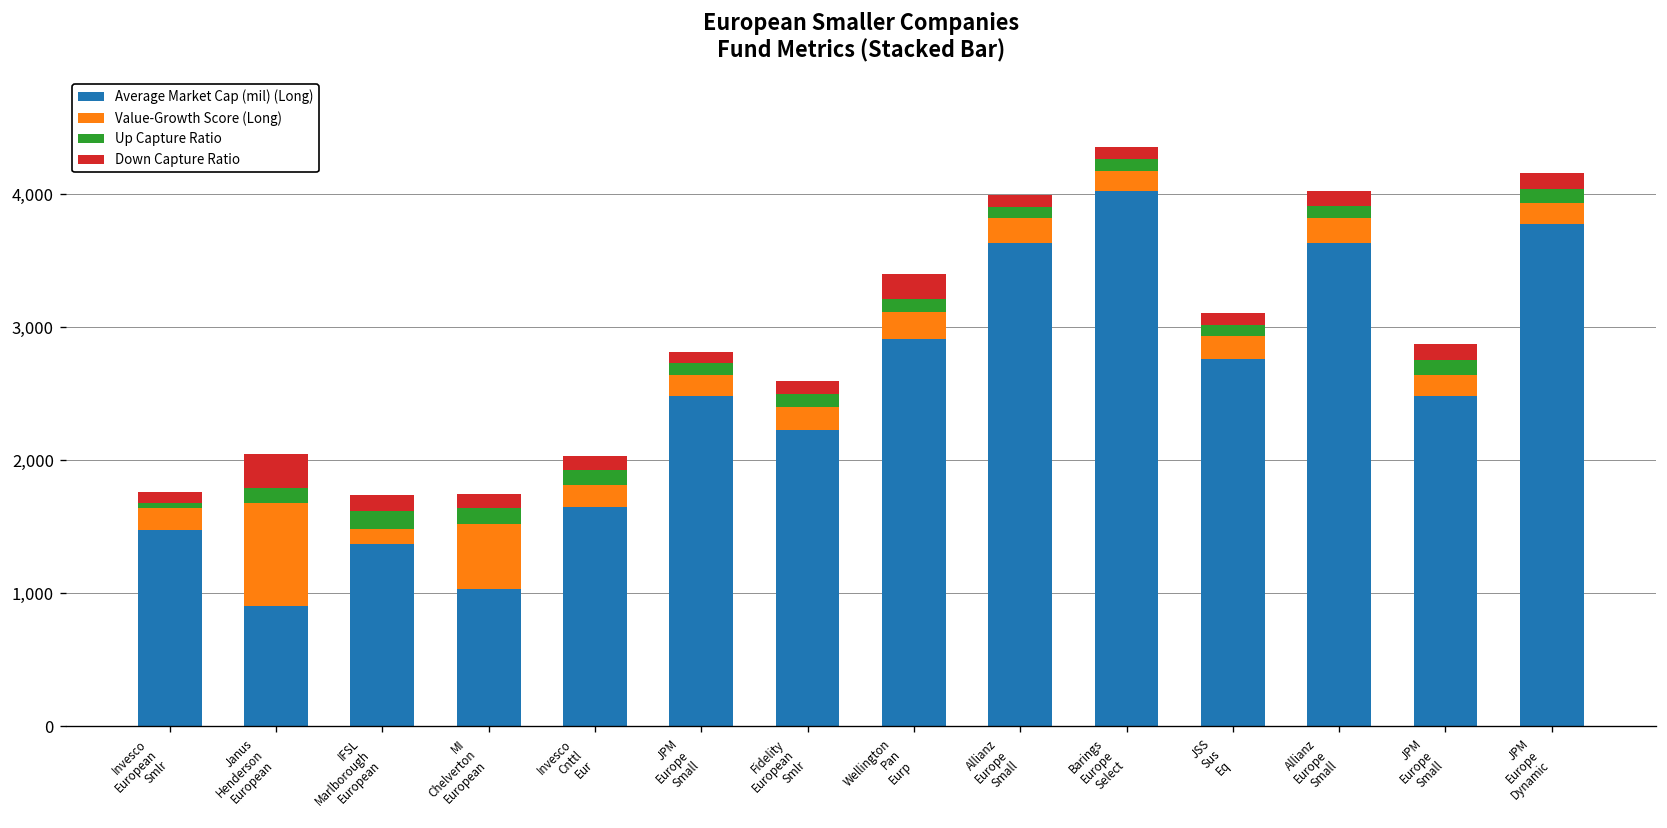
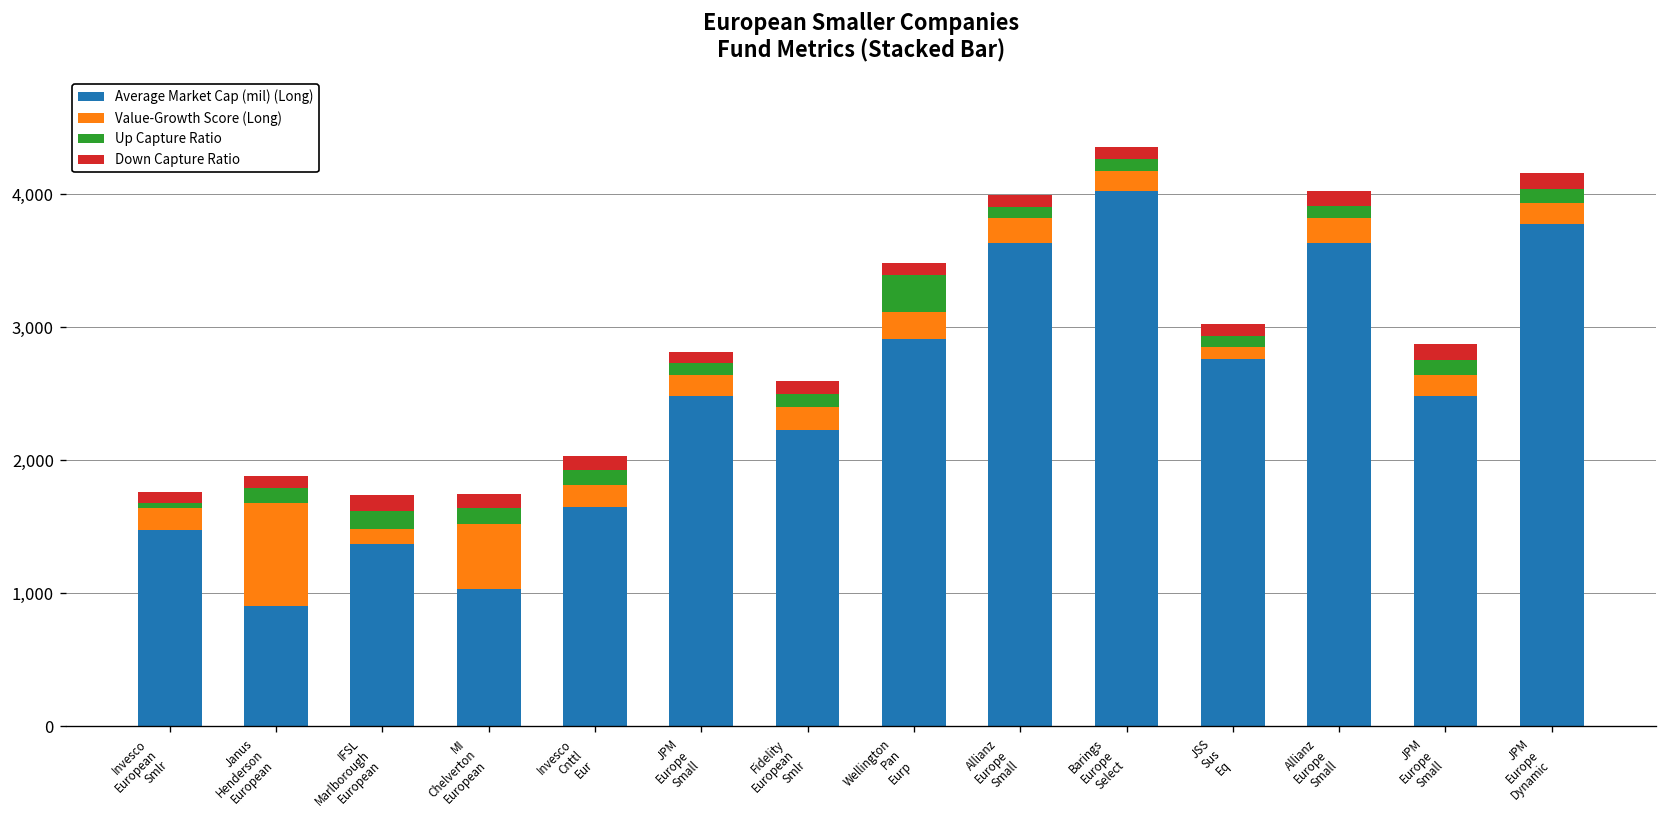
  {
    "Average Market Cap (mil) (Long)": {
      "Invesco European Smlr": "1,470",
      "Janus Henderson European": "900",
      "IFSL Marlborough European": "1,370",
      "MI Chelverton European": "1,030",
      "Invesco Cnttl Eur": "1,650",
      "Fidelity European Smlr": "2,220",
      "Wellington Pan Eurp": "2,910",
      "Barings Europe Select": "4,020",
      "JSS Sus Eq": "2,760",
      "JPM Europe Dynamic": "3,780"
    },
    "Value-Growth Score (Long)": {
      "Invesco European Smlr": "170",
      "Janus Henderson European": "780",
      "IFSL Marlborough European": "110",
      "MI Chelverton European": "490",
      "Invesco Cnttl Eur": "160",
      "Fidelity European Smlr": "180",
      "Wellington Pan Eurp": "200",
      "Barings Europe Select": "150",
-     "JSS Sus Eq": "170",
+     "JSS Sus Eq": "90",
      "JPM Europe Dynamic": "160"
    },
    "Up Capture Ratio": {
      "Invesco European Smlr": "40",
      "Janus Henderson European": "110",
      "IFSL Marlborough European": "130",
      "MI Chelverton European": "120",
      "Invesco Cnttl Eur": "110",
      "Fidelity European Smlr": "100",
-     "Wellington Pan Eurp": "100",
+     "Wellington Pan Eurp": "280",
      "Barings Europe Select": "90",
      "JSS Sus Eq": "80",
      "JPM Europe Dynamic": "100"
    },
    "Down Capture Ratio": {
      "Invesco European Smlr": "80",
-     "Janus Henderson European": "260",
+     "Janus Henderson European": "90",
      "IFSL Marlborough European": "120",
      "MI Chelverton European": "110",
      "Invesco Cnttl Eur": "100",
      "Fidelity European Smlr": "100",
-     "Wellington Pan Eurp": "190",
+     "Wellington Pan Eurp": "100",
      "Barings Europe Select": "90",
      "JSS Sus Eq": "90",
      "JPM Europe Dynamic": "120"
    }
  }
